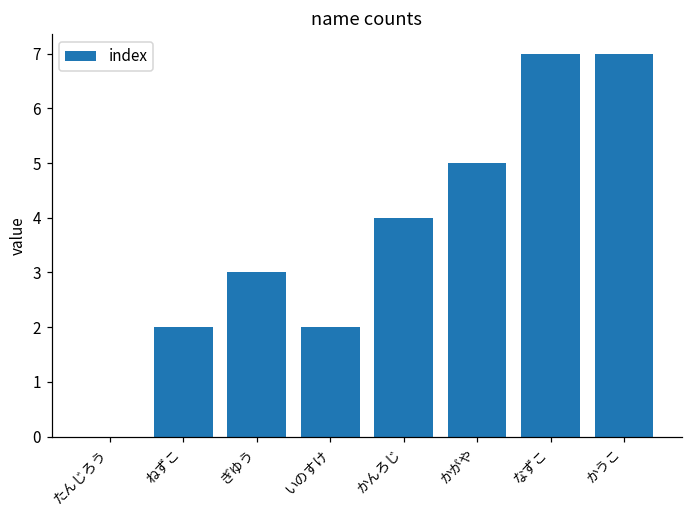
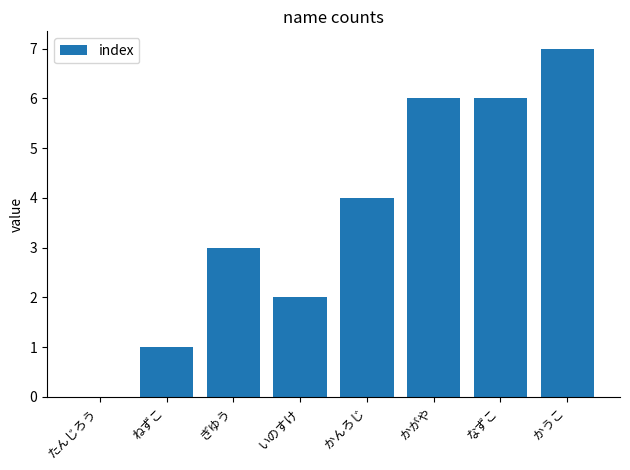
  {
    "たんじろう": 0,
-   "ねずこ": 2,
+   "ねずこ": 1,
    "ぎゆう": 3,
    "いのすけ": 2,
    "かんろじ": 4,
-   "かがや": 5,
-   "なずこ": 7,
+   "かがや": 6,
+   "なずこ": 6,
    "かうこ": 7
  }
